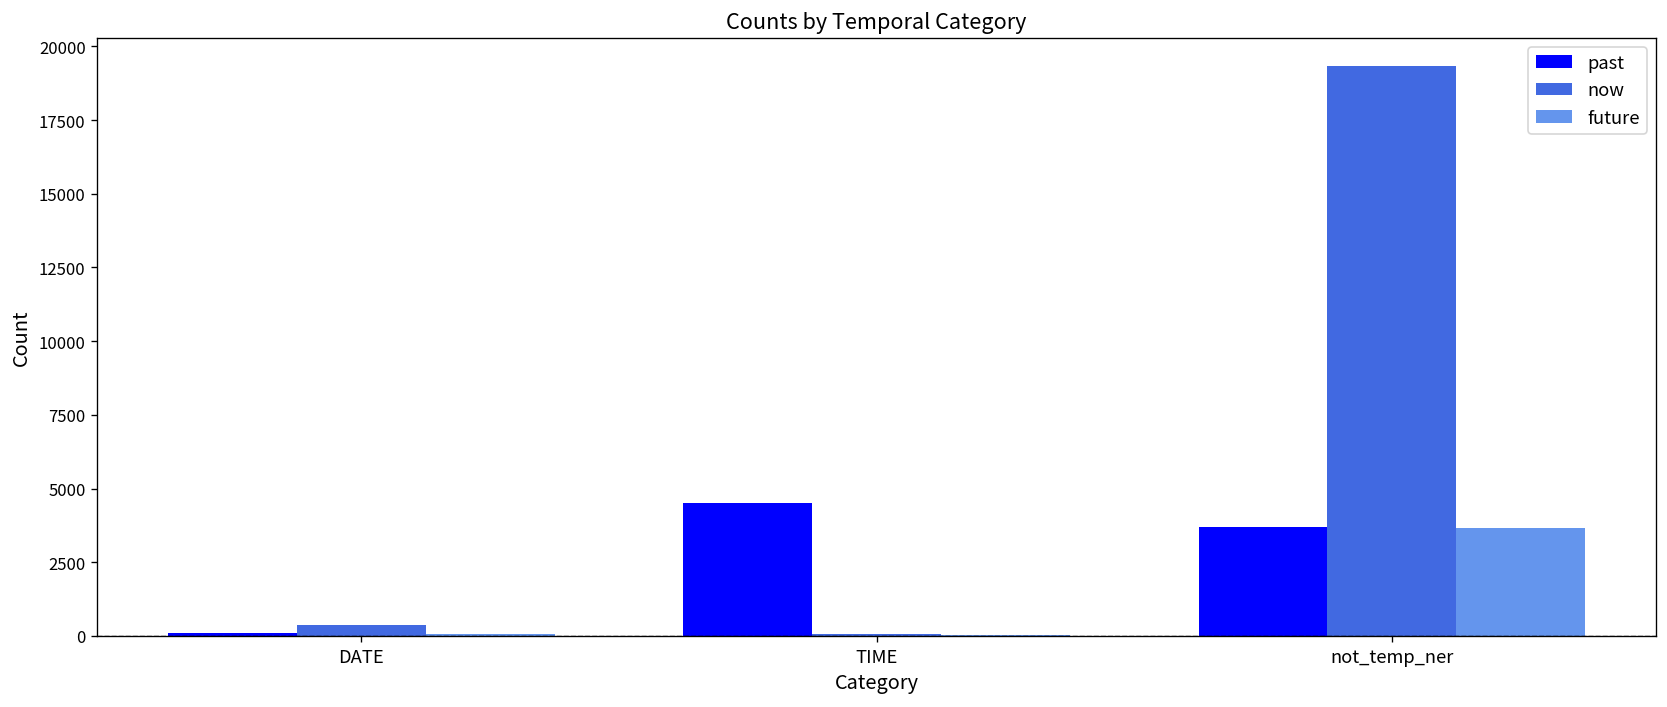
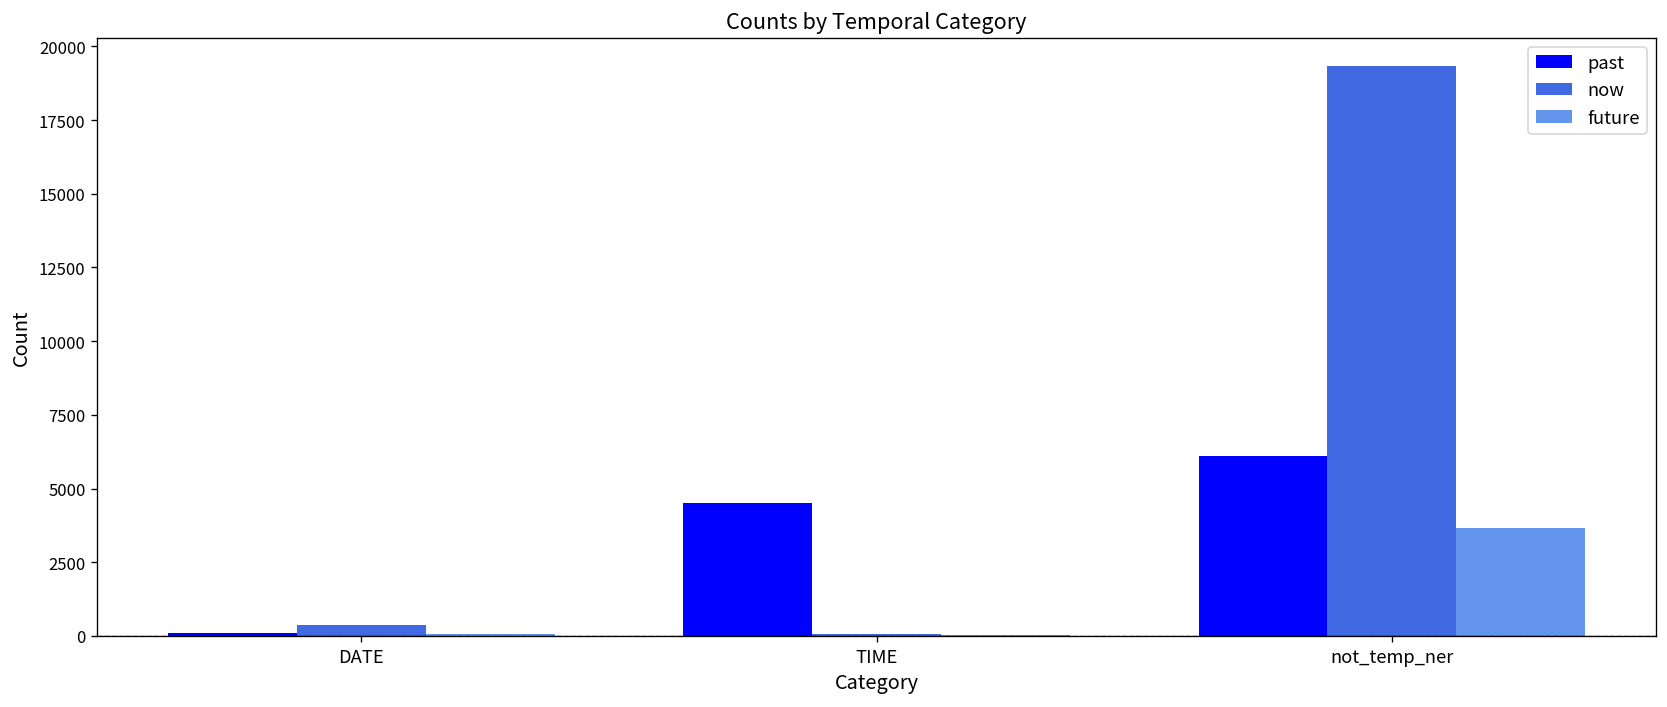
  {
    "past": {
      "DATE": 100,
      "TIME": 4500,
-     "not_temp_ner": 3700
+     "not_temp_ner": 6100
    }
  }
